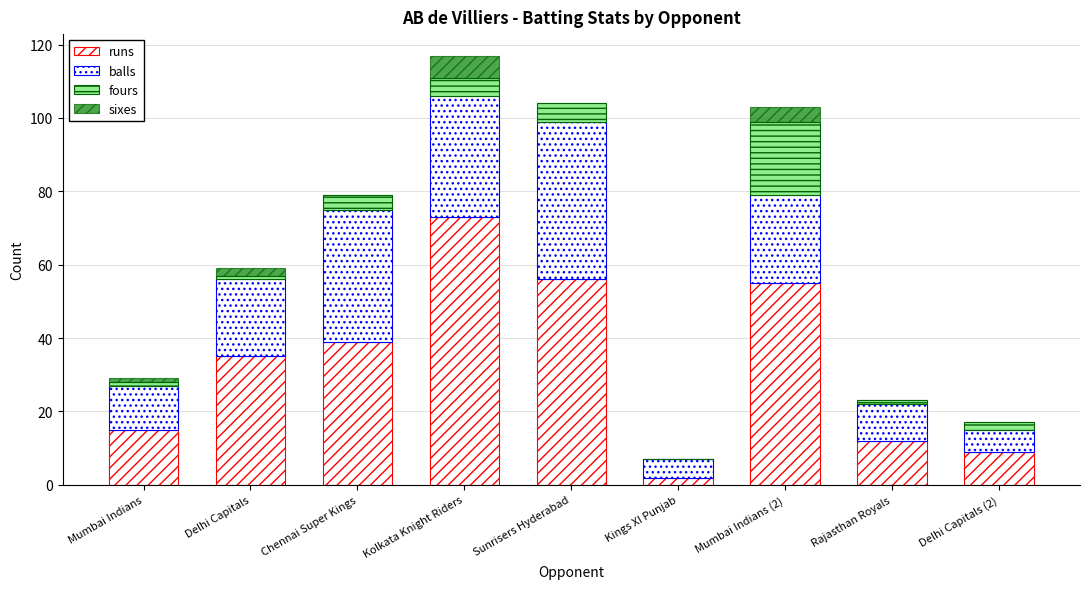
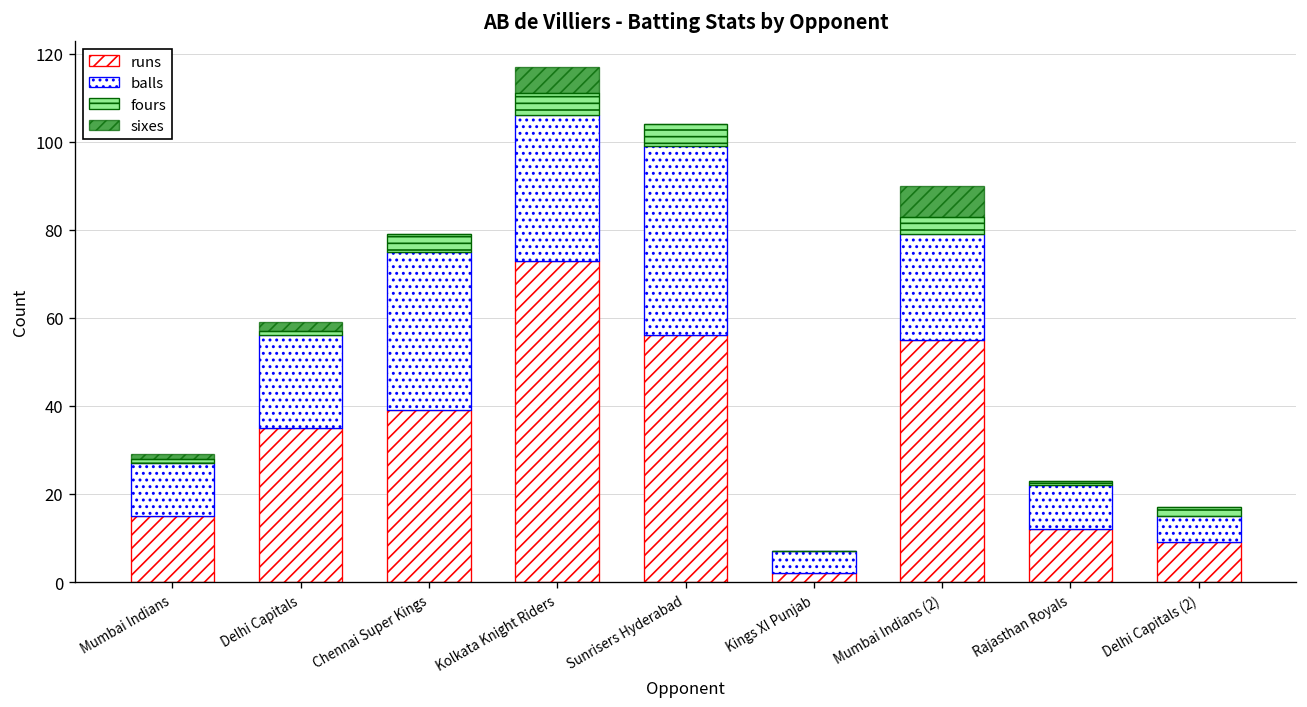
  {
    "fours": {
      "Mumbai Indians": 1,
      "Delhi Capitals": 1,
      "Chennai Super Kings": 4,
      "Kolkata Knight Riders": 5,
      "Sunrisers Hyderabad": 5,
      "Kings XI Punjab": 0,
-     "Mumbai Indians (2)": 20,
+     "Mumbai Indians (2)": 4,
      "Rajasthan Royals": 1,
      "Delhi Capitals (2)": 2
    },
    "sixes": {
      "Mumbai Indians": 1,
      "Delhi Capitals": 2,
      "Chennai Super Kings": 0,
      "Kolkata Knight Riders": 6,
      "Sunrisers Hyderabad": 0,
      "Kings XI Punjab": 0,
-     "Mumbai Indians (2)": 4,
+     "Mumbai Indians (2)": 7,
      "Rajasthan Royals": 0,
      "Delhi Capitals (2)": 0
    }
  }
